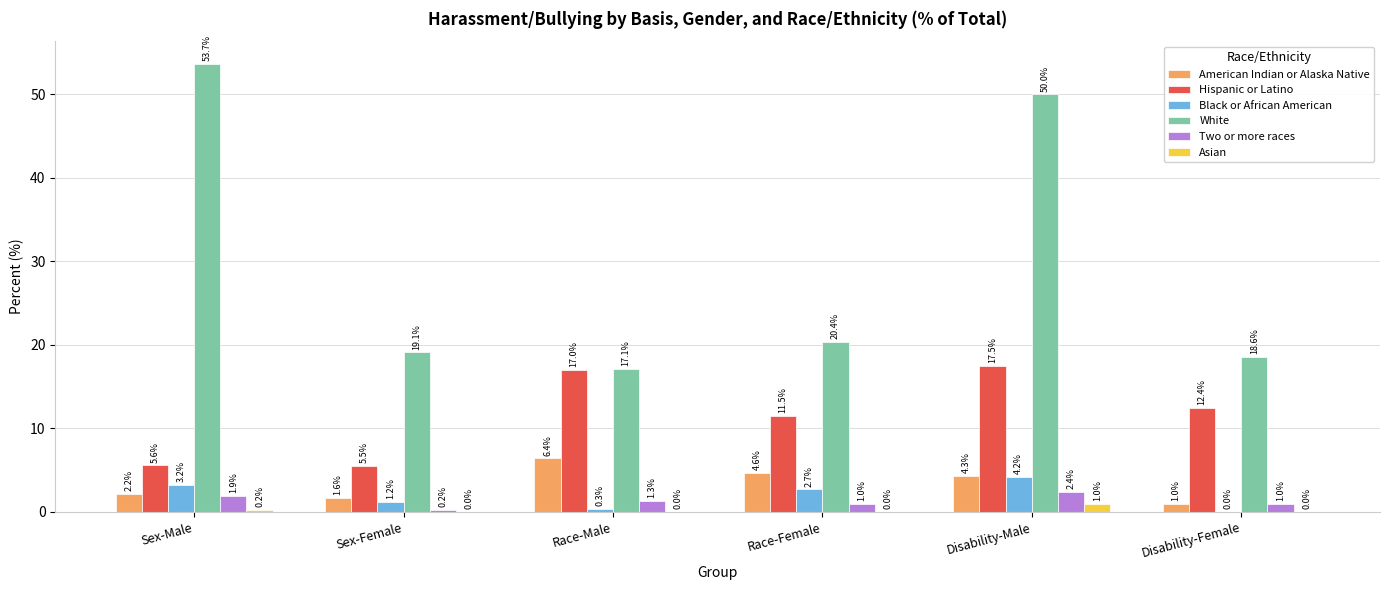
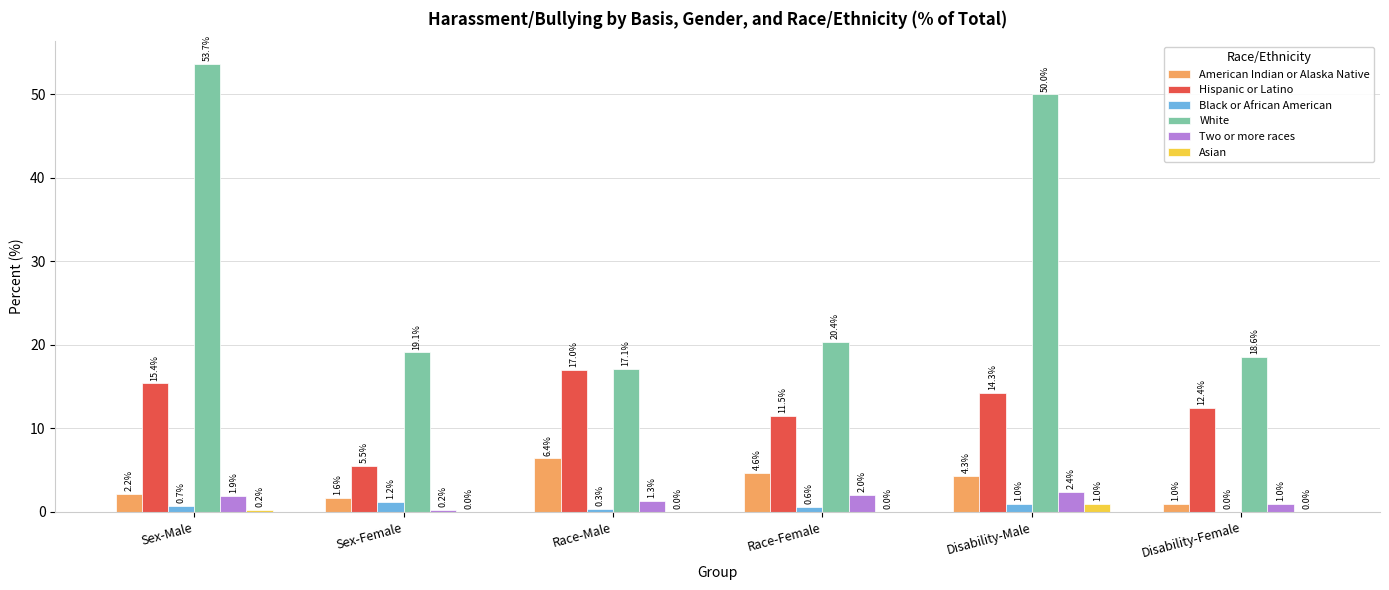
  {
    "Hispanic or Latino": {
-     "Sex-Male": "5.6%",
+     "Sex-Male": "15.4%",
      "Sex-Female": "5.5%",
      "Race-Male": "17.0%",
      "Race-Female": "11.5%",
-     "Disability-Male": "17.5%",
+     "Disability-Male": "14.3%",
      "Disability-Female": "12.4%"
    },
    "Black or African American": {
-     "Sex-Male": "3.2%",
+     "Sex-Male": "0.7%",
      "Sex-Female": "1.2%",
      "Race-Male": "0.3%",
-     "Race-Female": "2.7%",
-     "Disability-Male": "4.2%",
+     "Race-Female": "0.6%",
+     "Disability-Male": "1.0%",
      "Disability-Female": "0.0%"
    },
    "White": {
      "Sex-Male": "53.7%",
      "Sex-Female": "19.1%",
      "Race-Male": "17.1%",
      "Race-Female": "20.4%",
      "Disability-Male": "50.0%",
      "Disability-Female": "18.6%"
    },
    "Two or more races": {
      "Sex-Male": "1.9%",
      "Sex-Female": "0.2%",
      "Race-Male": "1.3%",
-     "Race-Female": "1.0%",
+     "Race-Female": "2.0%",
      "Disability-Male": "2.4%",
      "Disability-Female": "1.0%"
    }
  }
